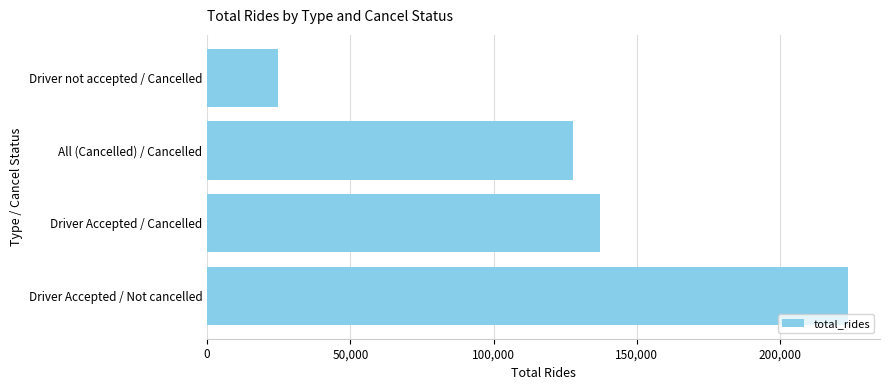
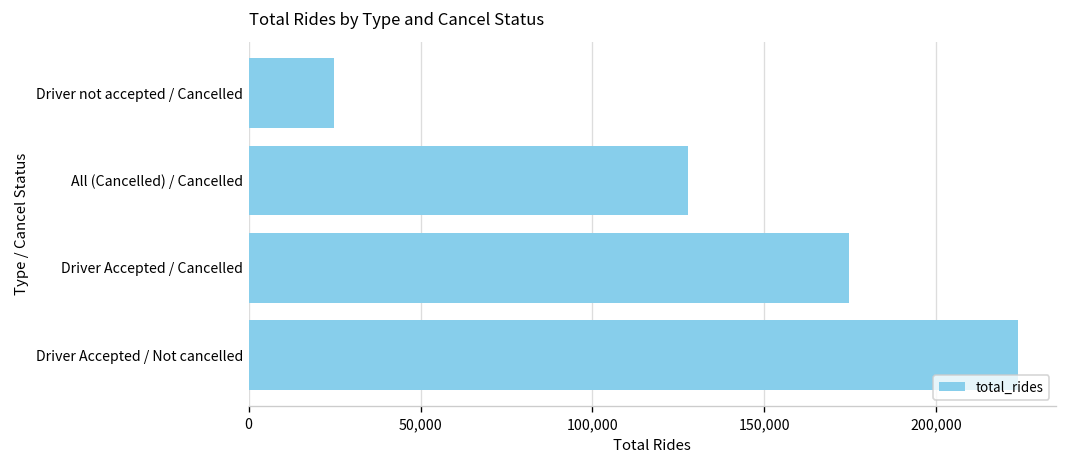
  {
    "Driver not accepted / Cancelled": "25,000",
    "All (Cancelled) / Cancelled": "128,000",
-   "Driver Accepted / Cancelled": "137,000",
+   "Driver Accepted / Cancelled": "175,000",
    "Driver Accepted / Not cancelled": "224,000"
  }
